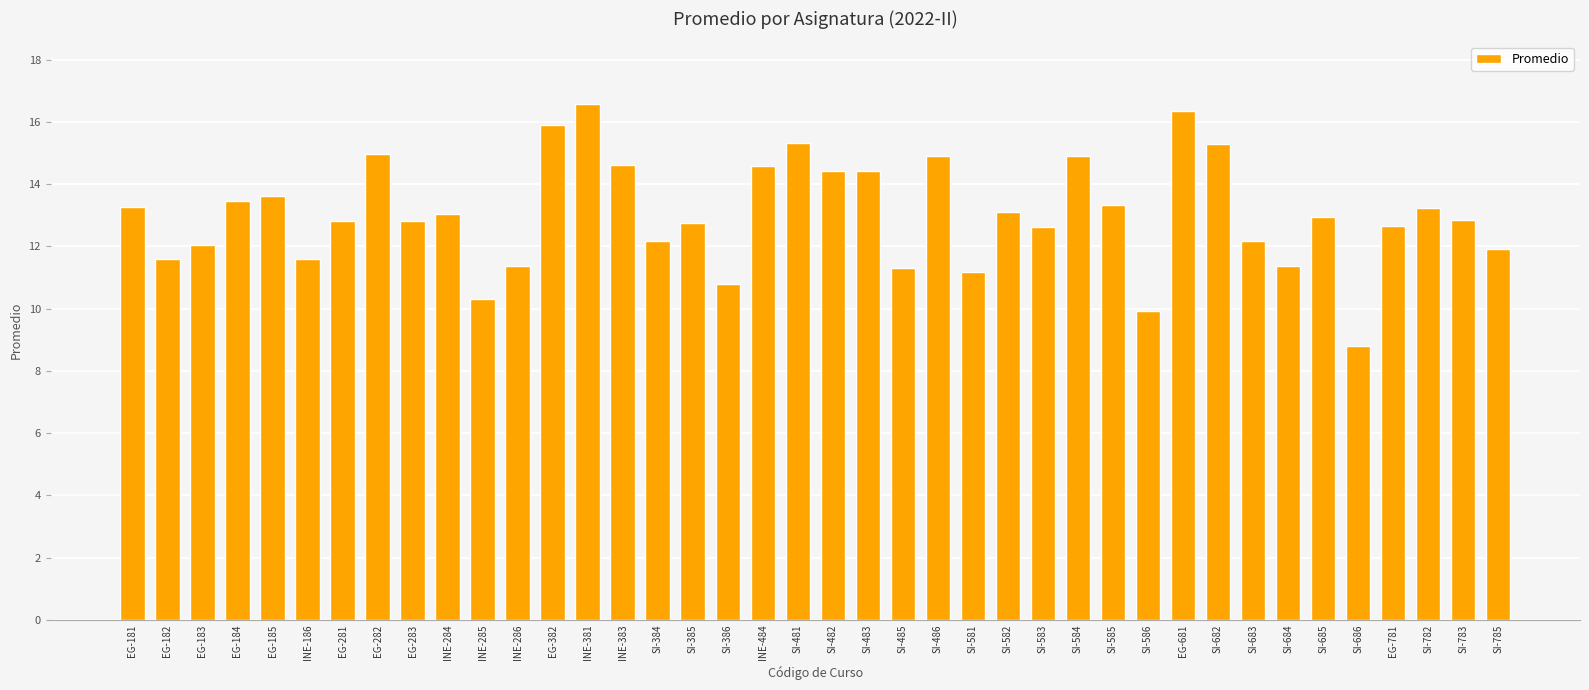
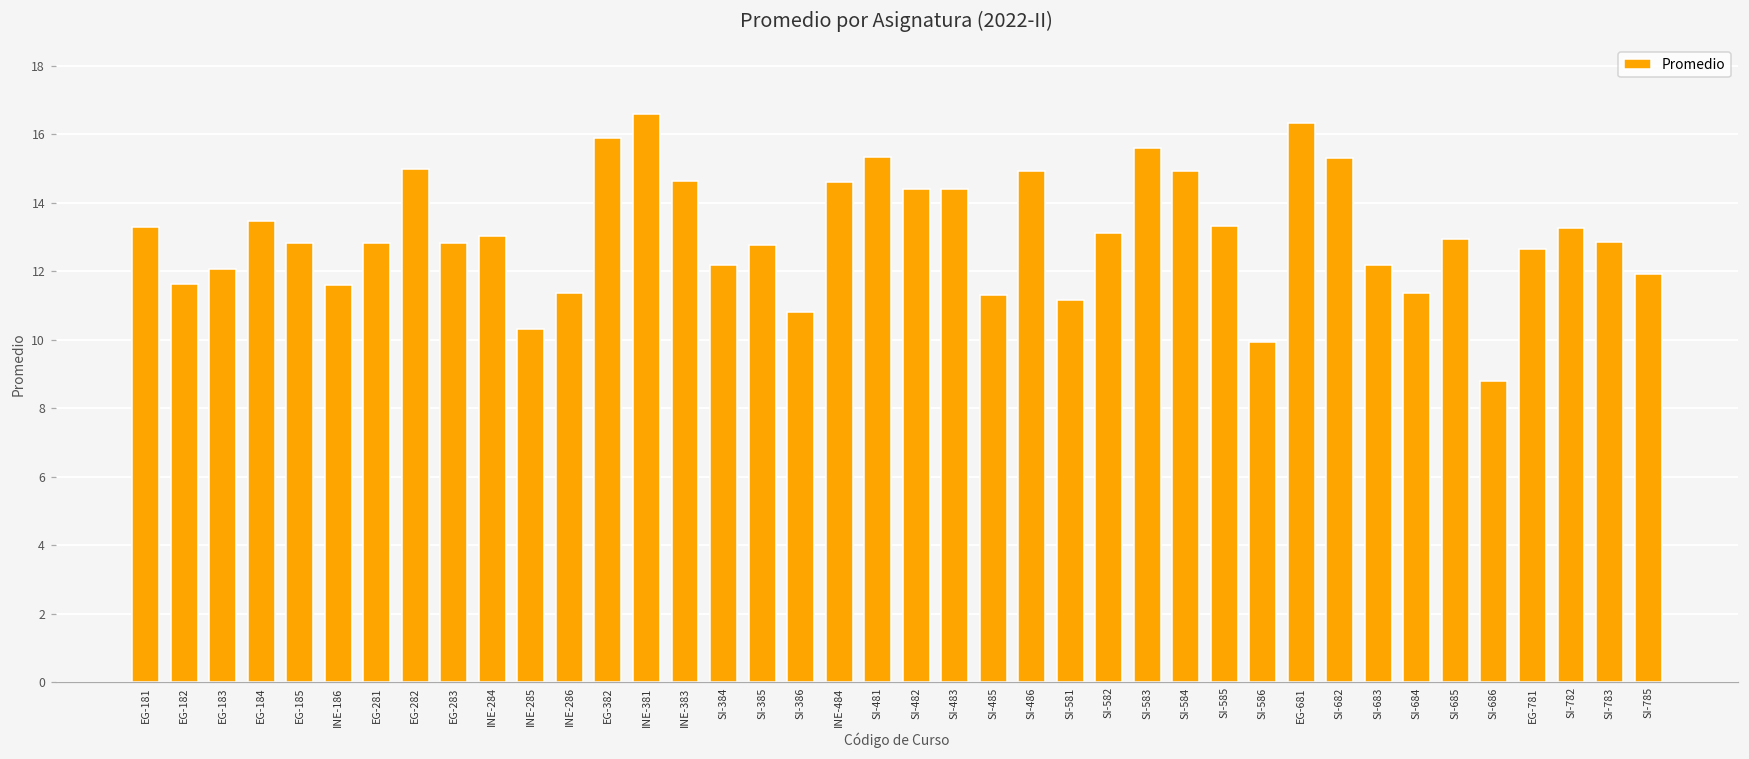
  {
    "EG-181": 13.3,
    "EG-182": 11.6,
    "EG-183": 12.1,
    "EG-184": 13.5,
-   "EG-185": 13.6,
+   "EG-185": 12.8,
    "INE-186": 11.6,
    "EG-281": 12.8,
    "EG-282": 15.0,
    "EG-283": 12.8,
    "INE-284": 13.0,
    "INE-285": 10.3,
    "INE-286": 11.4,
    "EG-382": 15.9,
    "INE-381": 16.6,
    "INE-383": 14.6,
    "SI-384": 12.2,
    "SI-385": 12.8,
    "SI-386": 10.8,
    "INE-484": 14.6,
    "SI-481": 15.3,
    "SI-482": 14.4,
    "SI-483": 14.4,
    "SI-485": 11.3,
    "SI-486": 14.9,
    "SI-581": 11.2,
    "SI-582": 13.1,
-   "SI-583": 12.6,
+   "SI-583": 15.6,
    "SI-584": 14.9,
    "SI-585": 13.3,
    "SI-586": 9.9,
    "EG-681": 16.3,
    "SI-682": 15.3,
    "SI-683": 12.2,
    "SI-684": 11.4,
    "SI-685": 13.0,
    "SI-686": 8.8,
    "EG-781": 12.7,
    "SI-782": 13.3,
    "SI-783": 12.9,
    "SI-785": 11.9
  }
